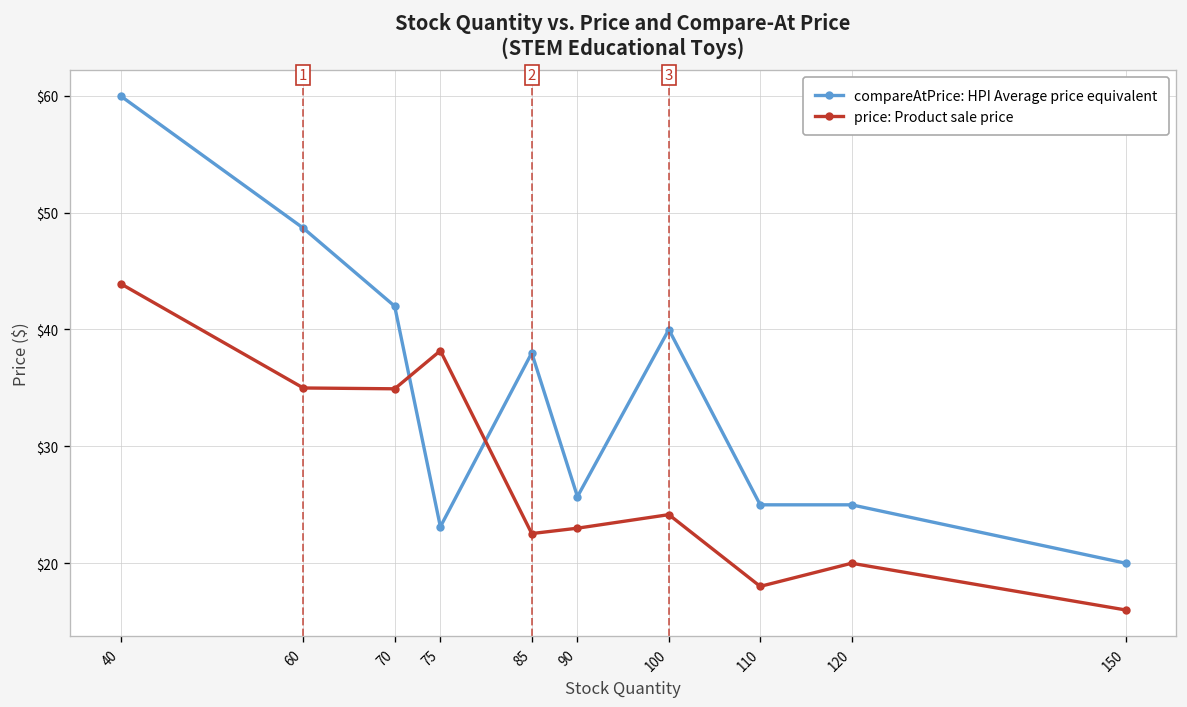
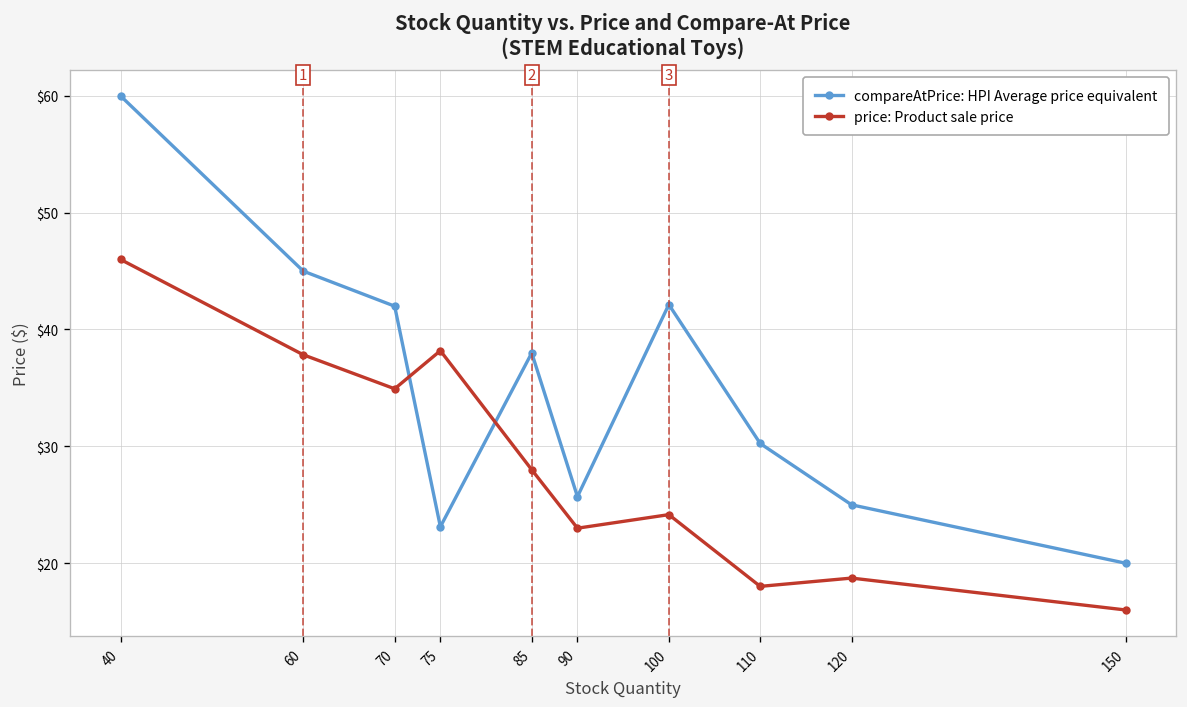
  {
    "compareAtPrice: HPI Average price equivalent": {
      "40": "$60",
-     "60": "$49",
+     "60": "$45",
      "70": "$42",
      "75": "$23",
      "85": "$38",
      "90": "$26",
-     "100": "$40",
-     "110": "$25",
+     "100": "$42",
+     "110": "$30",
      "120": "$25",
      "150": "$20"
    },
    "price: Product sale price": {
-     "40": "$44",
-     "60": "$35",
+     "40": "$46",
+     "60": "$38",
      "70": "$35",
      "75": "$38",
-     "85": "$23",
+     "85": "$28",
      "90": "$23",
      "100": "$24",
      "110": "$18",
-     "120": "$20",
+     "120": "$19",
      "150": "$16"
    }
  }
